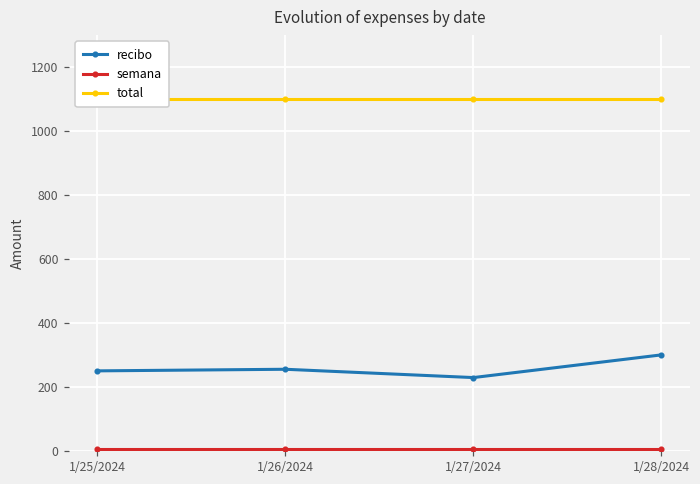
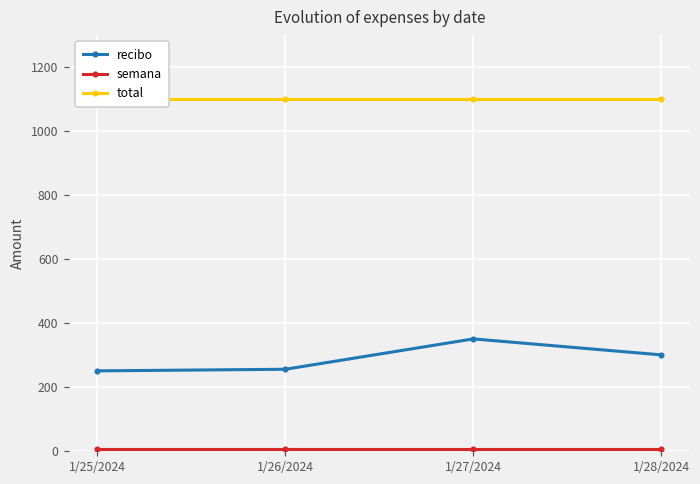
  {
    "recibo": {
      "1/25/2024": 250,
      "1/26/2024": 260,
-     "1/27/2024": 230,
+     "1/27/2024": 350,
      "1/28/2024": 300
    },
    "semana": {
      "1/25/2024": 10,
      "1/26/2024": 10,
      "1/27/2024": 10,
      "1/28/2024": 10
    },
    "total": {
      "1/26/2024": 1100,
      "1/27/2024": 1100,
      "1/28/2024": 1100
    }
  }
